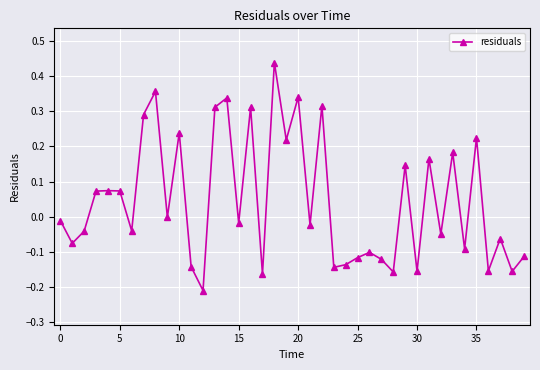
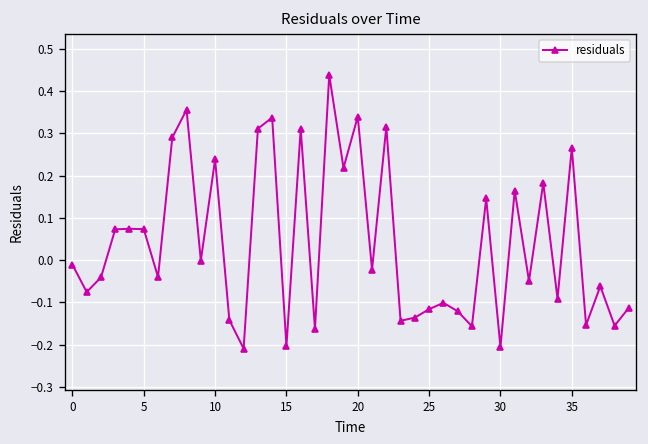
  {
    "0": -0.01,
    "5": 0.07,
    "10": 0.24,
-   "15": -0.02,
+   "15": -0.20,
    "20": 0.34,
    "25": -0.12,
-   "30": -0.15,
-   "35": 0.22
+   "30": -0.21,
+   "35": 0.27
  }
